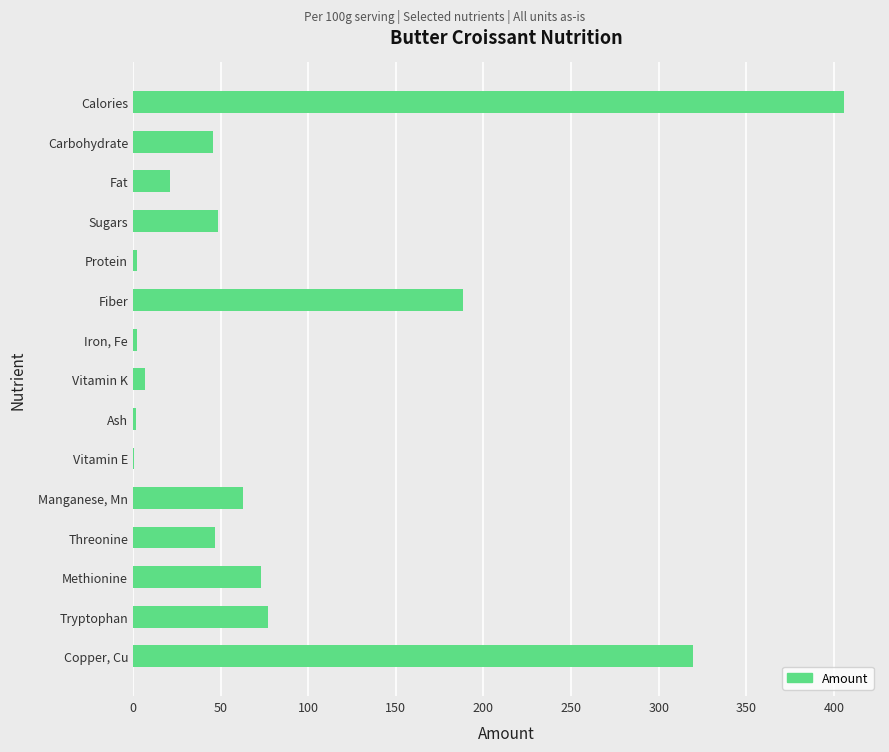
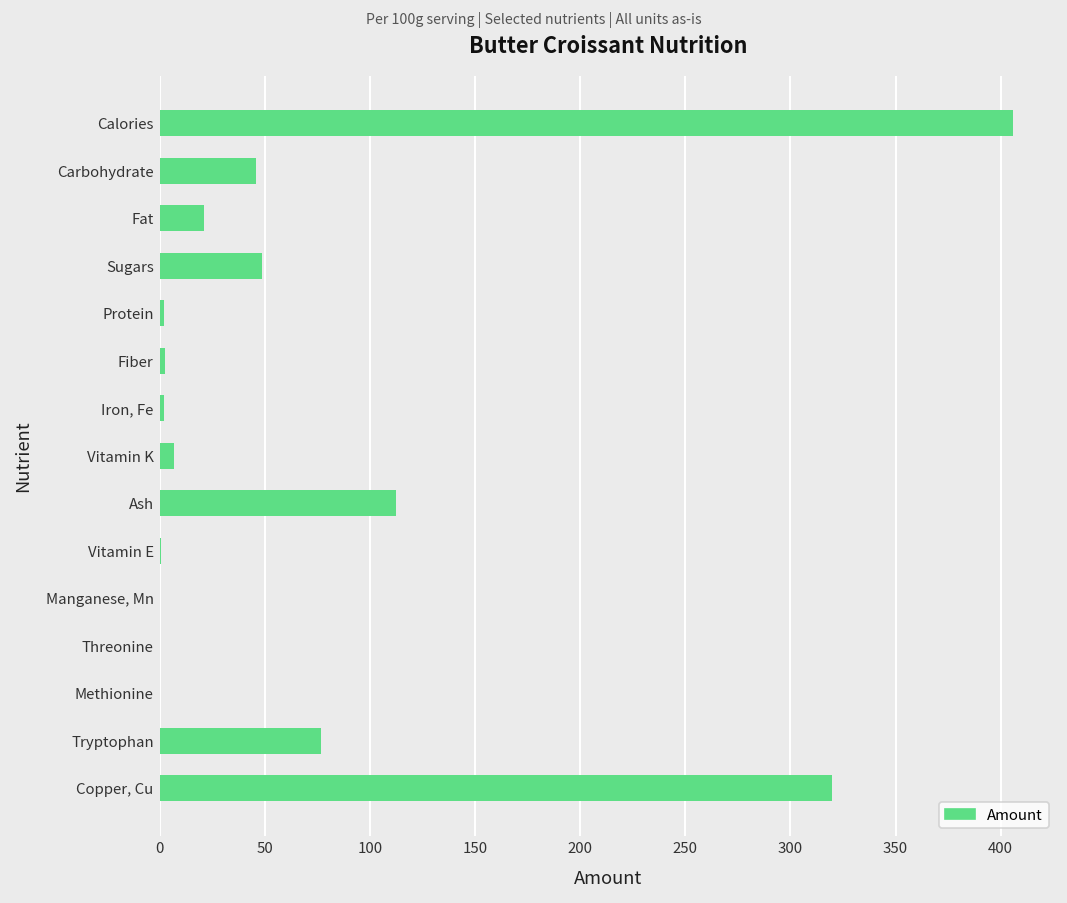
  {
    "Calories": 406,
    "Carbohydrate": 46,
    "Fat": 21,
    "Sugars": 49,
    "Protein": 2,
-   "Fiber": 188,
+   "Fiber": 3,
    "Iron, Fe": 2,
    "Vitamin K": 7,
-   "Ash": 2,
-   "Manganese, Mn": 63,
-   "Threonine": 47,
-   "Methionine": 73,
+   "Ash": 112,
+   "Manganese, Mn": 0,
+   "Threonine": 0,
+   "Methionine": 0,
    "Tryptophan": 77,
    "Copper, Cu": 320
  }
